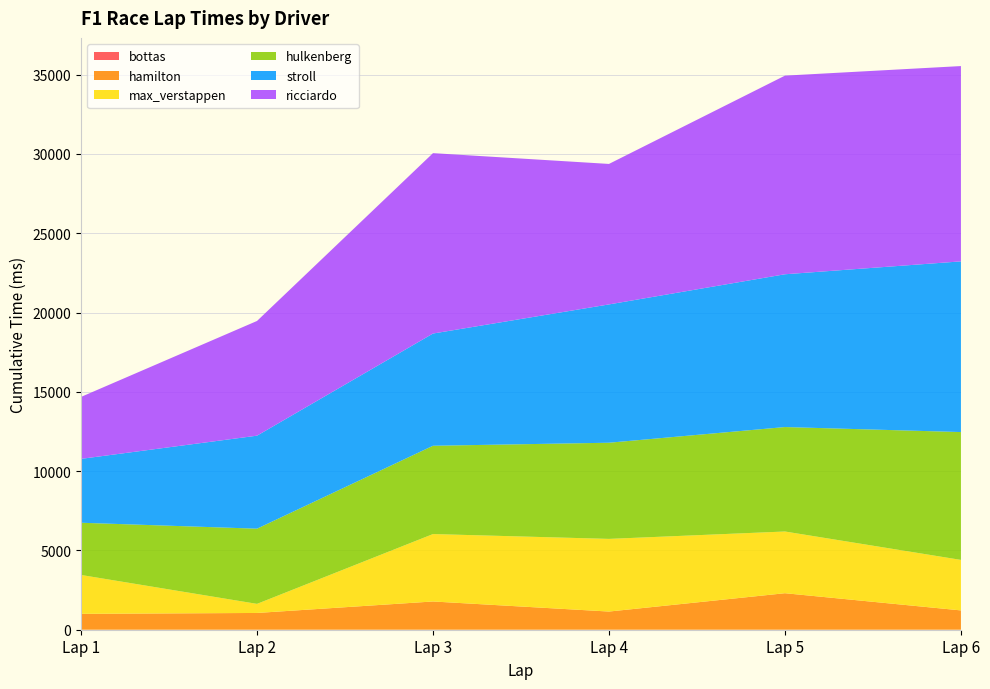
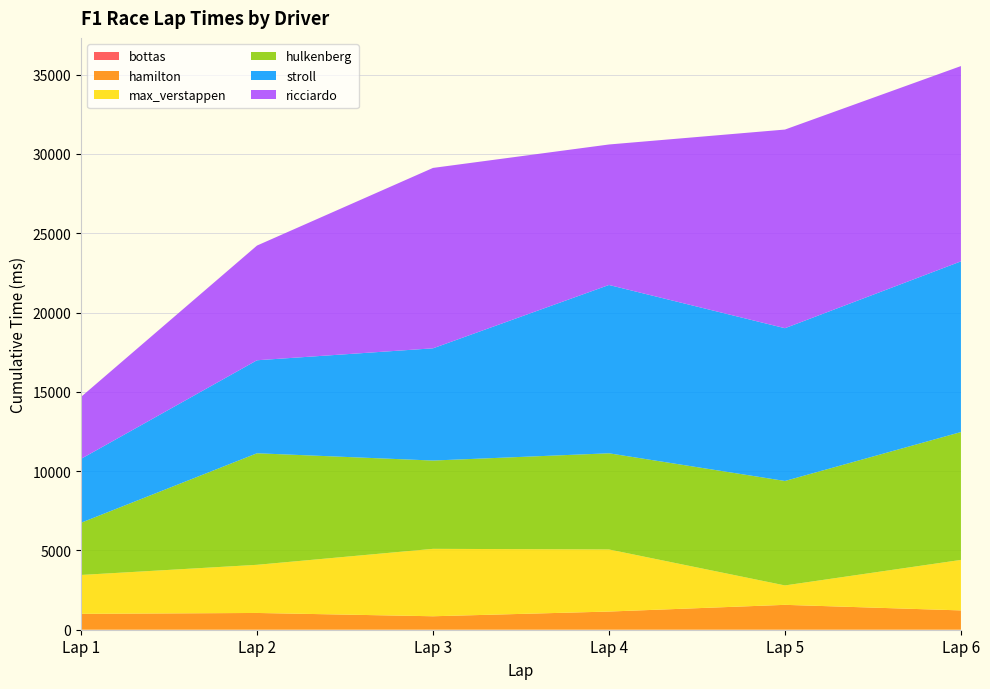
  {
    "bottas": {
      "Lap 1": 0,
      "Lap 2": 0,
      "Lap 3": 0,
      "Lap 4": 0,
      "Lap 5": 0,
      "Lap 6": 0
    },
    "hamilton": {
      "Lap 1": 1000,
      "Lap 2": 1100,
-     "Lap 3": 1800,
+     "Lap 3": 800,
      "Lap 4": 1100,
-     "Lap 5": 2300,
+     "Lap 5": 1600,
      "Lap 6": 1200
    },
    "max_verstappen": {
      "Lap 1": 2500,
-     "Lap 2": 600,
+     "Lap 2": 3000,
      "Lap 3": 4300,
-     "Lap 4": 4600,
-     "Lap 5": 3900,
+     "Lap 4": 3900,
+     "Lap 5": 1200,
      "Lap 6": 3200
    },
    "hulkenberg": {
      "Lap 1": 3300,
-     "Lap 2": 4700,
+     "Lap 2": 7000,
      "Lap 3": 5600,
      "Lap 4": 6100,
      "Lap 5": 6600,
      "Lap 6": 8100
    },
    "stroll": {
      "Lap 1": 4000,
      "Lap 2": 5900,
      "Lap 3": 7100,
-     "Lap 4": 8700,
+     "Lap 4": 10600,
      "Lap 5": 9600,
      "Lap 6": 10800
    },
    "ricciardo": {
      "Lap 1": 3900,
      "Lap 2": 7200,
      "Lap 3": 11400,
      "Lap 4": 8900,
      "Lap 5": 12500,
      "Lap 6": 12300
    }
  }
